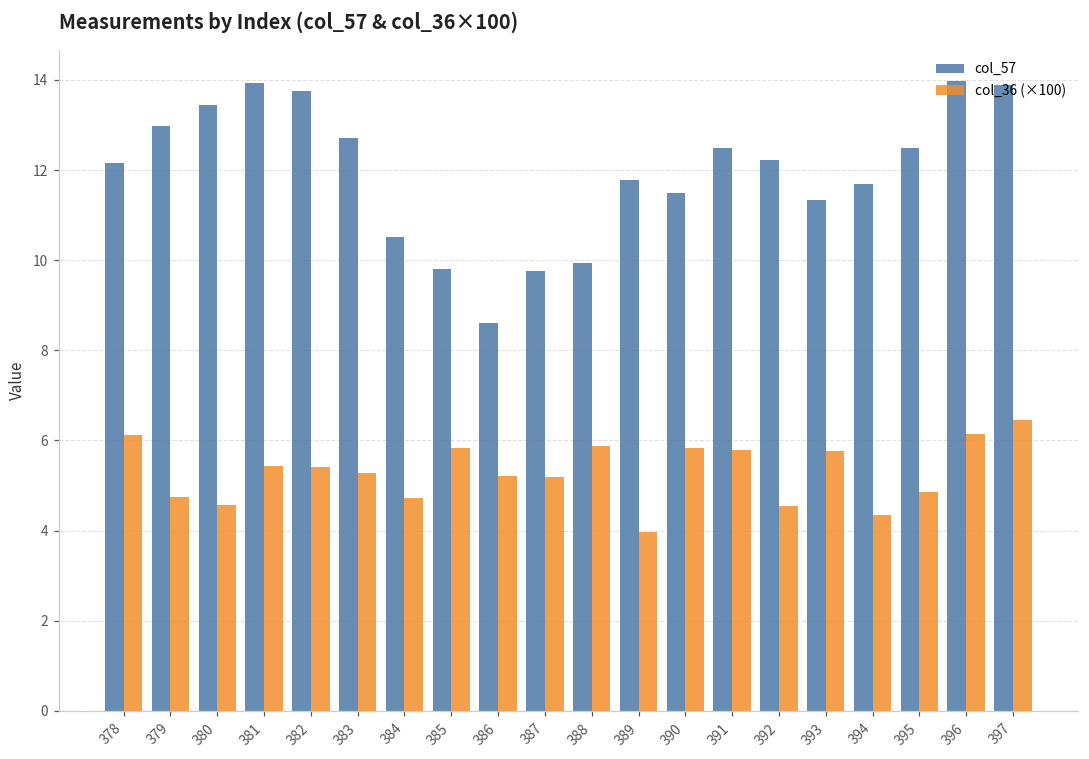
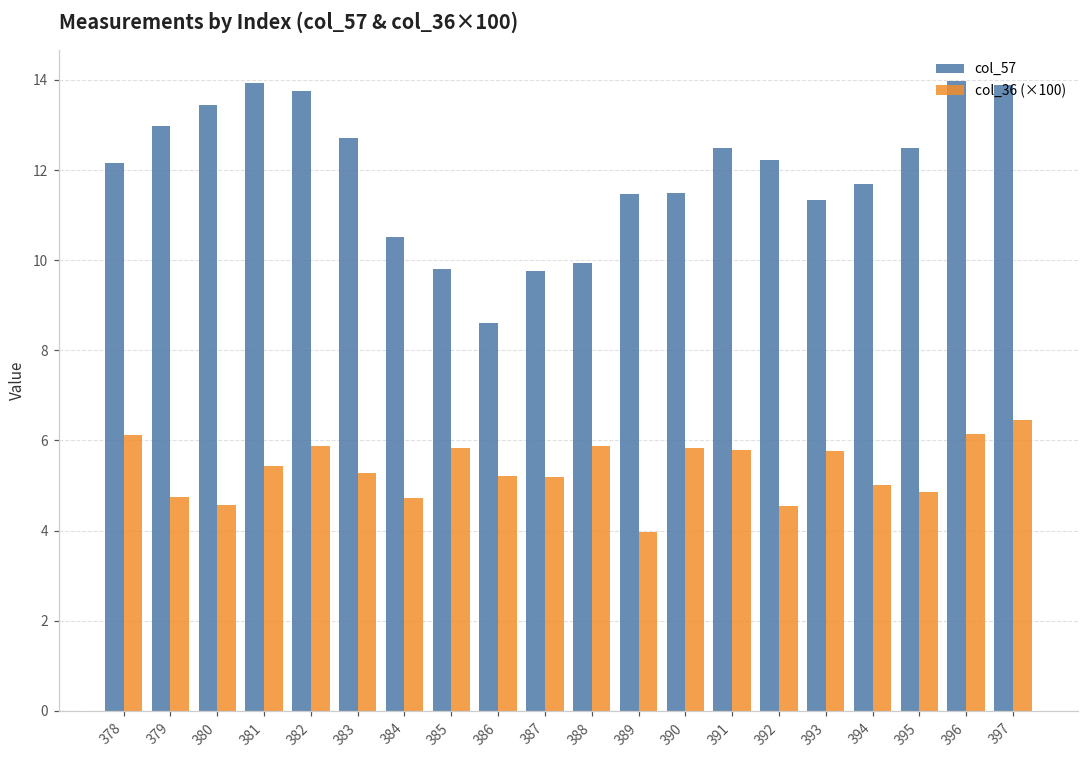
  {
    "col_57": {
      "378": 12.2,
      "379": 13.0,
      "380": 13.4,
      "381": 13.9,
      "382": 13.7,
      "383": 12.7,
      "384": 10.5,
      "385": 9.8,
      "386": 8.6,
      "387": 9.8,
      "388": 9.9,
-     "389": 11.8,
+     "389": 11.5,
      "390": 11.5,
      "391": 12.5,
      "392": 12.2,
      "393": 11.3,
      "394": 11.7,
      "395": 12.5,
      "396": 14.0,
      "397": 13.9
    },
    "col_36 (×100)": {
      "378": 6.1,
      "379": 4.7,
      "380": 4.6,
      "381": 5.4,
-     "382": 5.4,
+     "382": 5.9,
      "383": 5.3,
      "384": 4.7,
      "385": 5.8,
      "386": 5.2,
      "387": 5.2,
      "388": 5.9,
      "389": 4.0,
      "390": 5.8,
      "391": 5.8,
      "392": 4.5,
      "393": 5.8,
-     "394": 4.4,
+     "394": 5.0,
      "395": 4.8,
      "396": 6.2,
      "397": 6.5
    }
  }
